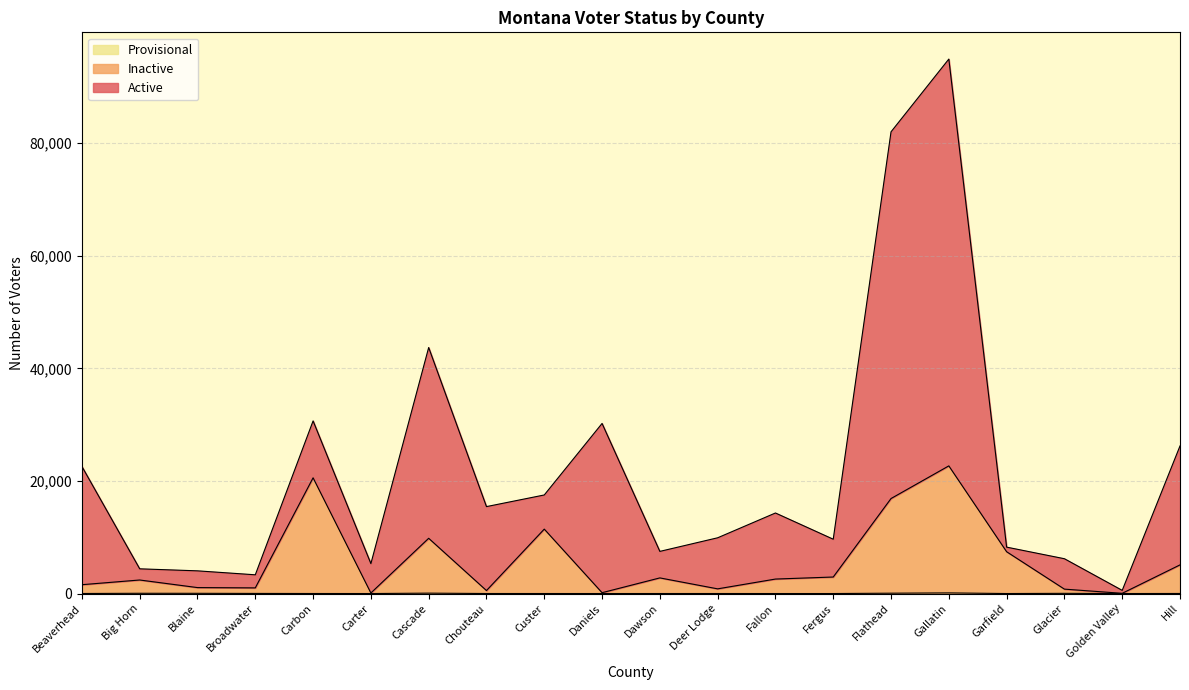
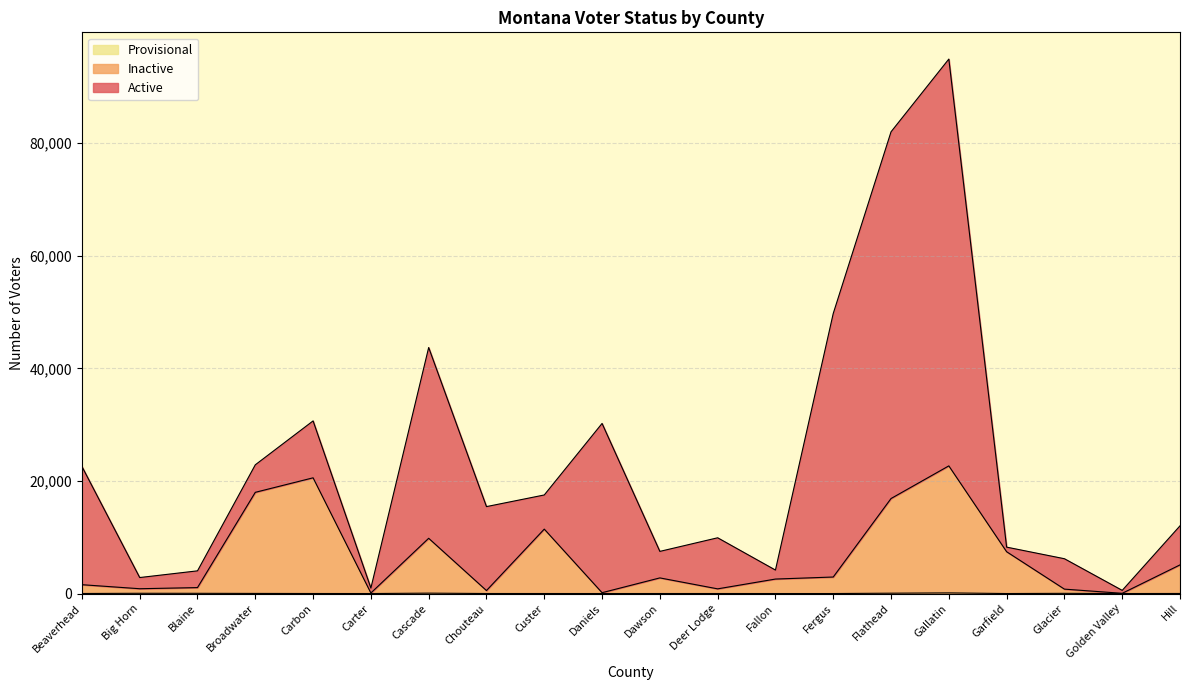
  {
    "Provisional": {
      "Beaverhead": "0",
      "Big Horn": "0",
      "Blaine": "0",
      "Broadwater": "0",
      "Carbon": "0",
      "Cascade": "0",
      "Chouteau": "0",
      "Custer": "0",
      "Dawson": "0",
      "Deer Lodge": "0",
      "Fallon": "0",
      "Fergus": "0",
      "Flathead": "0",
      "Gallatin": "0",
      "Garfield": "0",
      "Glacier": "0",
      "Hill": "0"
    },
    "Inactive": {
      "Beaverhead": "2,000",
-     "Big Horn": "2,000",
+     "Big Horn": "1,000",
      "Blaine": "1,000",
-     "Broadwater": "1,000",
+     "Broadwater": "18,000",
      "Carbon": "21,000",
      "Cascade": "10,000",
      "Chouteau": "1,000",
      "Custer": "11,000",
      "Dawson": "3,000",
      "Deer Lodge": "1,000",
      "Fallon": "3,000",
      "Fergus": "3,000",
      "Flathead": "17,000",
      "Gallatin": "23,000",
      "Garfield": "7,000",
      "Glacier": "1,000",
      "Hill": "5,000"
    },
    "Active": {
      "Beaverhead": "21,000",
      "Big Horn": "2,000",
      "Blaine": "3,000",
-     "Broadwater": "2,000",
+     "Broadwater": "5,000",
      "Carbon": "10,000",
-     "Carter": "5,000",
+     "Carter": "1,000",
      "Cascade": "34,000",
      "Chouteau": "15,000",
      "Custer": "6,000",
      "Daniels": "30,000",
      "Dawson": "5,000",
      "Deer Lodge": "9,000",
-     "Fallon": "12,000",
-     "Fergus": "7,000",
+     "Fallon": "2,000",
+     "Fergus": "47,000",
      "Flathead": "65,000",
      "Gallatin": "72,000",
      "Garfield": "1,000",
      "Glacier": "5,000",
      "Golden Valley": "1,000",
-     "Hill": "21,000"
+     "Hill": "7,000"
    }
  }
